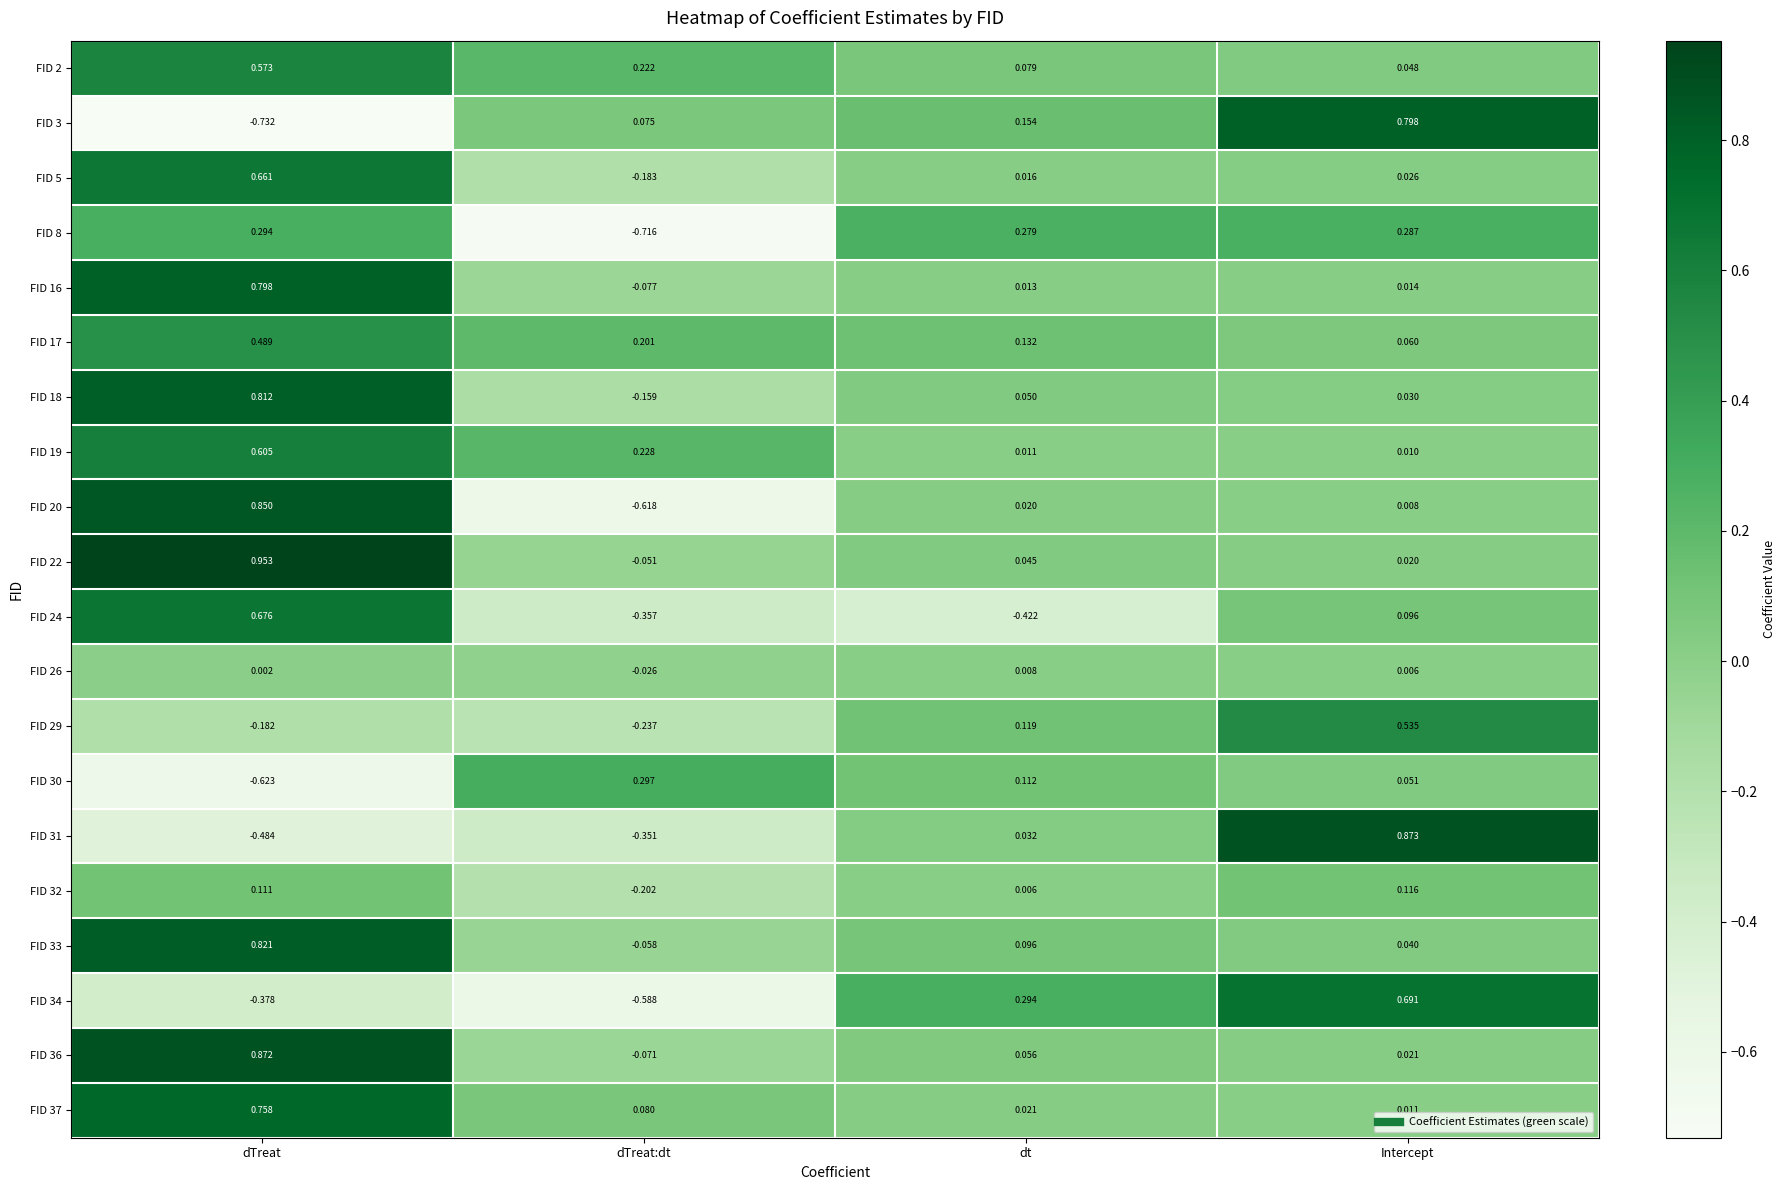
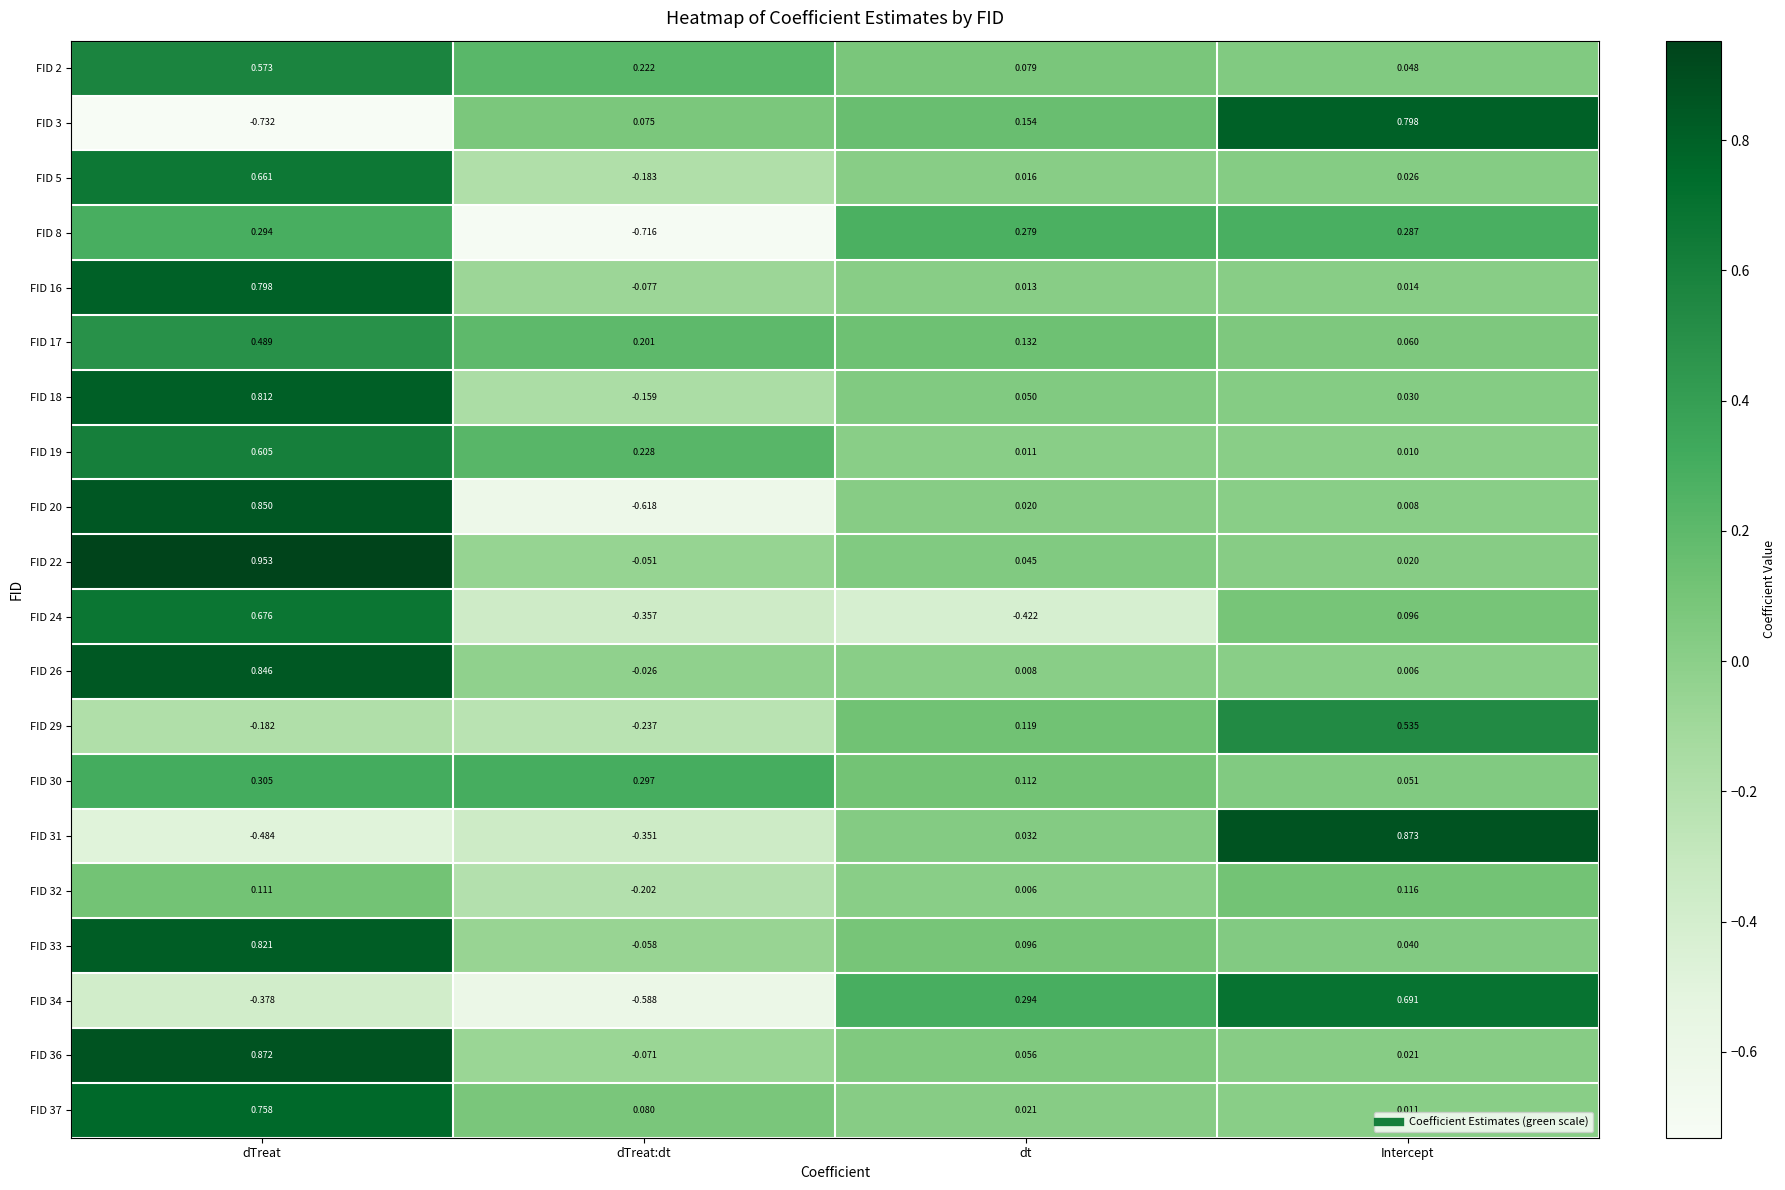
  {
    "FID 2": {
      "dTreat": 0.573,
      "dTreat:dt": 0.222,
      "dt": 0.079,
      "Intercept": 0.048
    },
    "FID 3": {
      "dTreat": -0.732,
      "dTreat:dt": 0.075,
      "dt": 0.154,
      "Intercept": 0.798
    },
    "FID 5": {
      "dTreat": 0.661,
      "dTreat:dt": -0.183,
      "dt": 0.016,
      "Intercept": 0.026
    },
    "FID 8": {
      "dTreat": 0.294,
      "dTreat:dt": -0.716,
      "dt": 0.279,
      "Intercept": 0.287
    },
    "FID 16": {
      "dTreat": 0.798,
      "dTreat:dt": -0.077,
      "dt": 0.013,
      "Intercept": 0.014
    },
    "FID 17": {
      "dTreat": 0.489,
      "dTreat:dt": 0.201,
      "dt": 0.132,
      "Intercept": 0.060
    },
    "FID 18": {
      "dTreat": 0.812,
      "dTreat:dt": -0.159,
      "dt": 0.050,
      "Intercept": 0.030
    },
    "FID 19": {
      "dTreat": 0.605,
      "dTreat:dt": 0.228,
      "dt": 0.011,
      "Intercept": 0.010
    },
    "FID 20": {
      "dTreat": 0.850,
      "dTreat:dt": -0.618,
      "dt": 0.020,
      "Intercept": 0.008
    },
    "FID 22": {
      "dTreat": 0.953,
      "dTreat:dt": -0.051,
      "dt": 0.045,
      "Intercept": 0.020
    },
    "FID 24": {
      "dTreat": 0.676,
      "dTreat:dt": -0.357,
      "dt": -0.422,
      "Intercept": 0.096
    },
    "FID 26": {
-     "dTreat": 0.002,
+     "dTreat": 0.846,
      "dTreat:dt": -0.026,
      "dt": 0.008,
      "Intercept": 0.006
    },
    "FID 29": {
      "dTreat": -0.182,
      "dTreat:dt": -0.237,
      "dt": 0.119,
      "Intercept": 0.535
    },
    "FID 30": {
-     "dTreat": -0.623,
+     "dTreat": 0.305,
      "dTreat:dt": 0.297,
      "dt": 0.112,
      "Intercept": 0.051
    },
    "FID 31": {
      "dTreat": -0.484,
      "dTreat:dt": -0.351,
      "dt": 0.032,
      "Intercept": 0.873
    },
    "FID 32": {
      "dTreat": 0.111,
      "dTreat:dt": -0.202,
      "dt": 0.006,
      "Intercept": 0.116
    },
    "FID 33": {
      "dTreat": 0.821,
      "dTreat:dt": -0.058,
      "dt": 0.096,
      "Intercept": 0.040
    },
    "FID 34": {
      "dTreat": -0.378,
      "dTreat:dt": -0.588,
      "dt": 0.294,
      "Intercept": 0.691
    },
    "FID 36": {
      "dTreat": 0.872,
      "dTreat:dt": -0.071,
      "dt": 0.056,
      "Intercept": 0.021
    },
    "FID 37": {
      "dTreat": 0.758,
      "dTreat:dt": 0.080,
      "dt": 0.021
    }
  }
